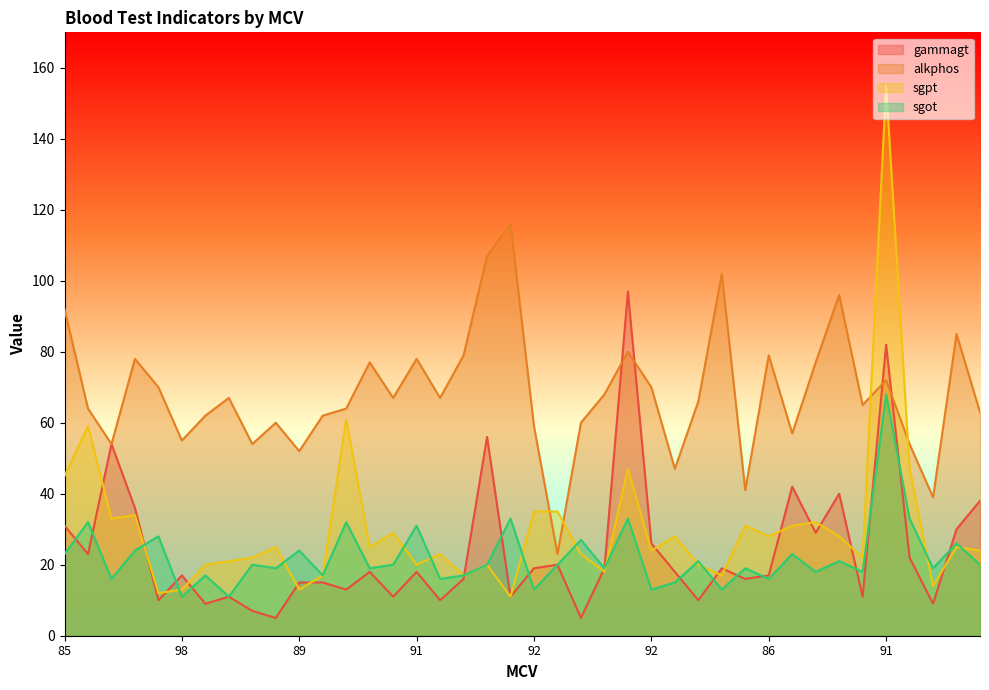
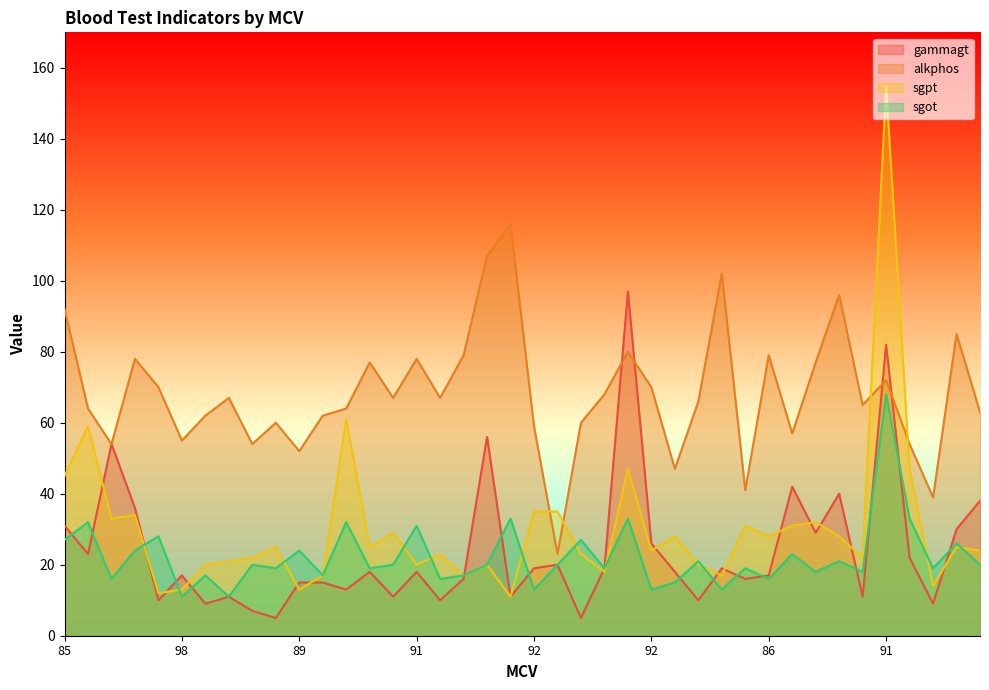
  {
    "sgot": {
-     "85": 23,
+     "85": 27,
      "98": 11,
      "89": 24,
      "86": 16
    }
  }
